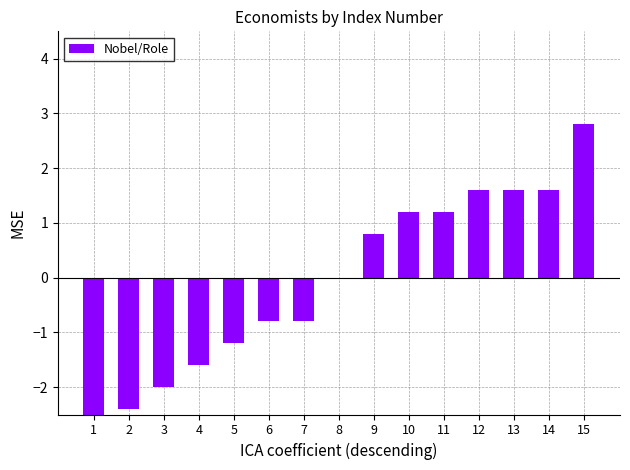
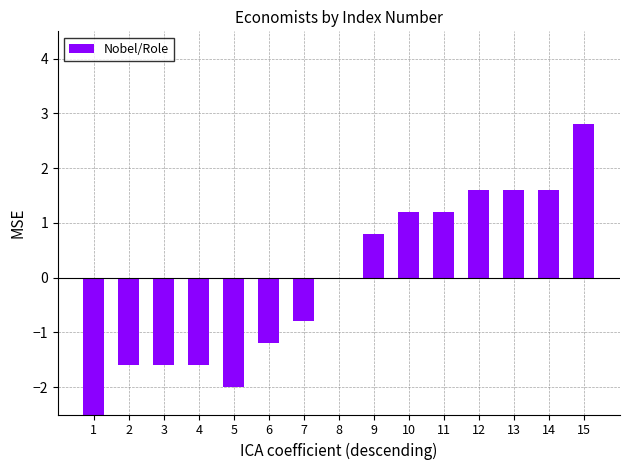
  {
-   "2": -2.4,
-   "3": -2.0,
+   "2": -1.6,
+   "3": -1.6,
    "4": -1.6,
-   "5": -1.2,
-   "6": -0.8,
+   "5": -2.0,
+   "6": -1.2,
    "7": -0.8,
    "8": 0.0,
    "9": 0.8,
    "10": 1.2,
    "11": 1.2,
    "12": 1.6,
    "13": 1.6,
    "14": 1.6,
    "15": 2.8
  }
